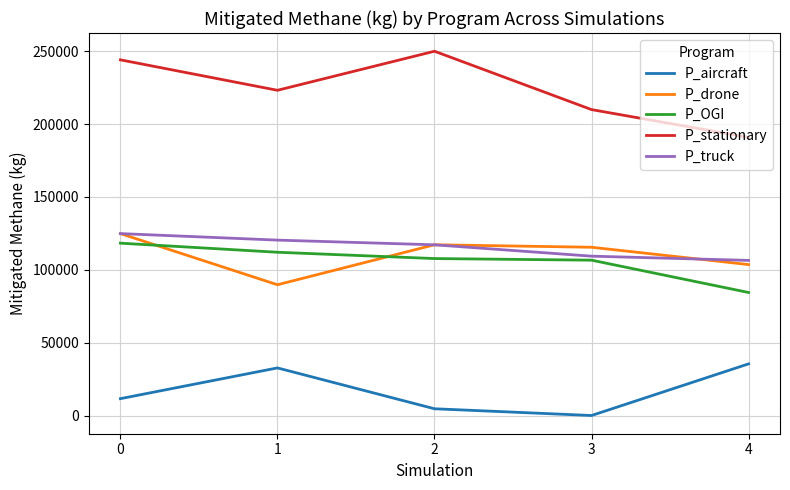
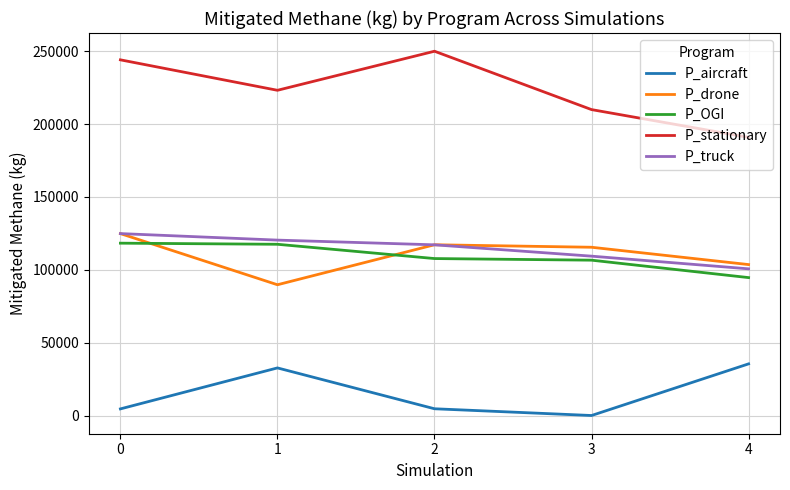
  {
    "P_aircraft": {
-     "0": 12000,
+     "0": 5000,
      "1": 33000,
      "2": 5000,
      "3": 0,
      "4": 35000
    },
    "P_drone": {
      "1": 90000,
      "3": 115000,
      "4": 104000
    },
    "P_OGI": {
      "0": 118000,
-     "1": 112000,
+     "1": 118000,
      "2": 108000,
      "3": 107000,
-     "4": 84000
+     "4": 95000
    },
    "P_stationary": {
      "0": 244000,
      "1": 223000,
      "2": 250000,
      "3": 210000
    },
    "P_truck": {
      "1": 120000,
      "3": 109000,
-     "4": 106000
+     "4": 101000
    }
  }
